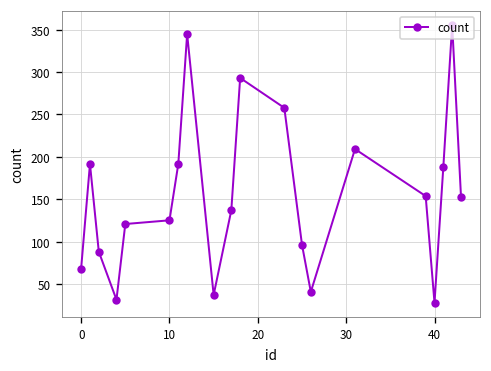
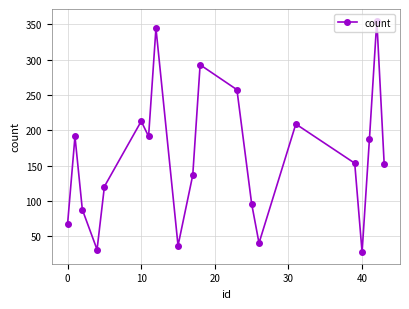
  {
    "0": 70,
-   "10": 130,
+   "10": 210,
    "40": 30
  }
